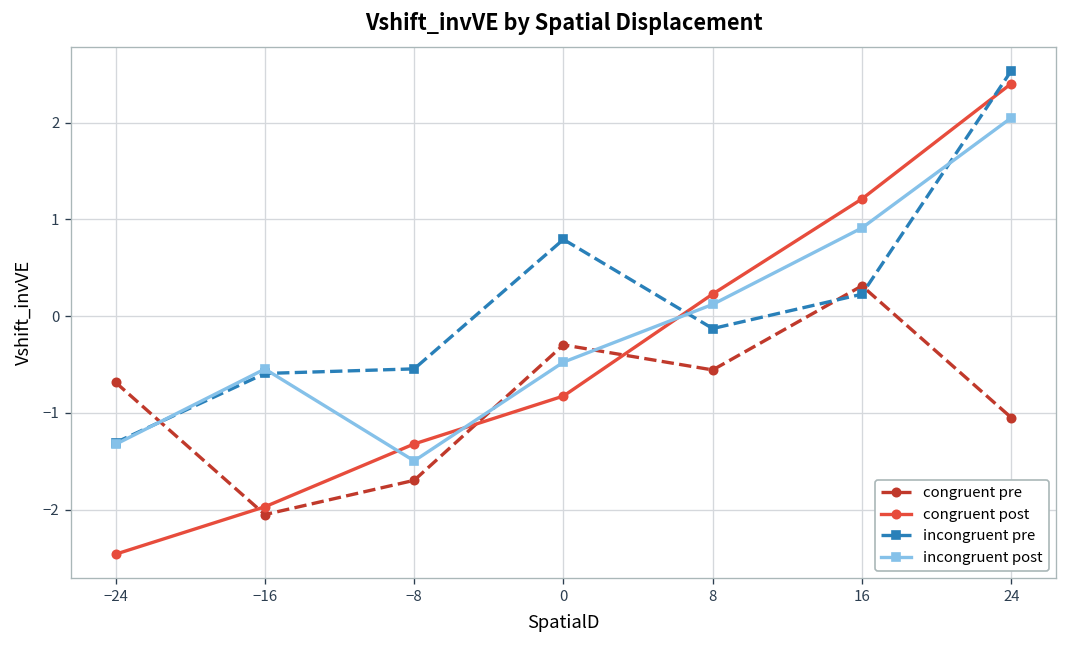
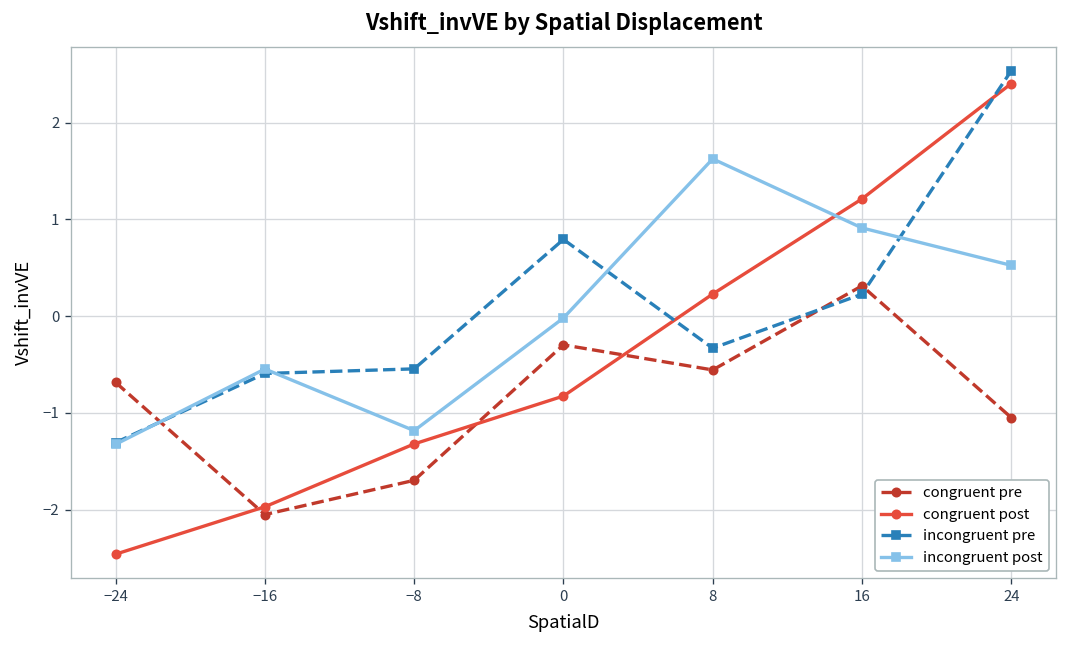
  {
    "incongruent pre": {
      "−16": -0.6,
      "−8": -0.5,
      "0": 0.8,
-     "8": -0.1,
+     "8": -0.3,
      "16": 0.2,
      "24": 2.5
    },
    "incongruent post": {
      "−16": -0.5,
-     "−8": -1.5,
-     "0": -0.5,
-     "8": 0.1,
+     "−8": -1.2,
+     "0": 0.0,
+     "8": 1.6,
      "16": 0.9,
-     "24": 2.1
+     "24": 0.5
    }
  }
